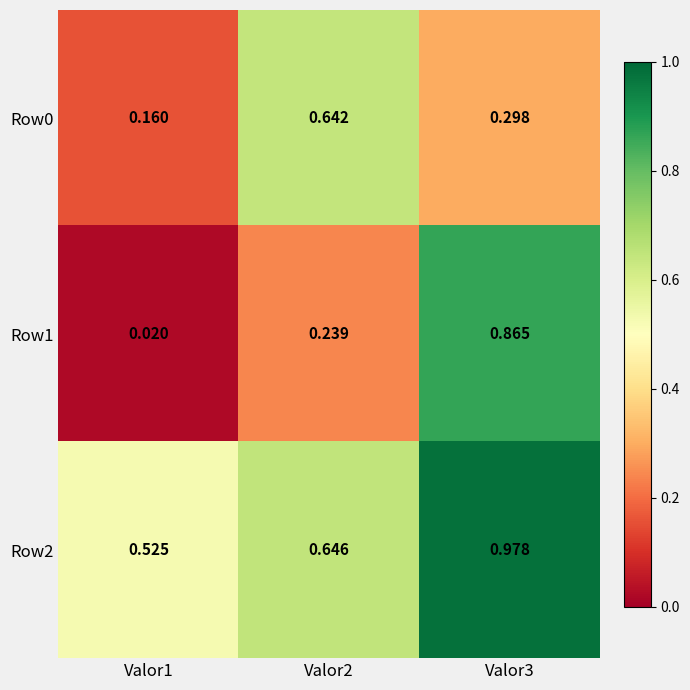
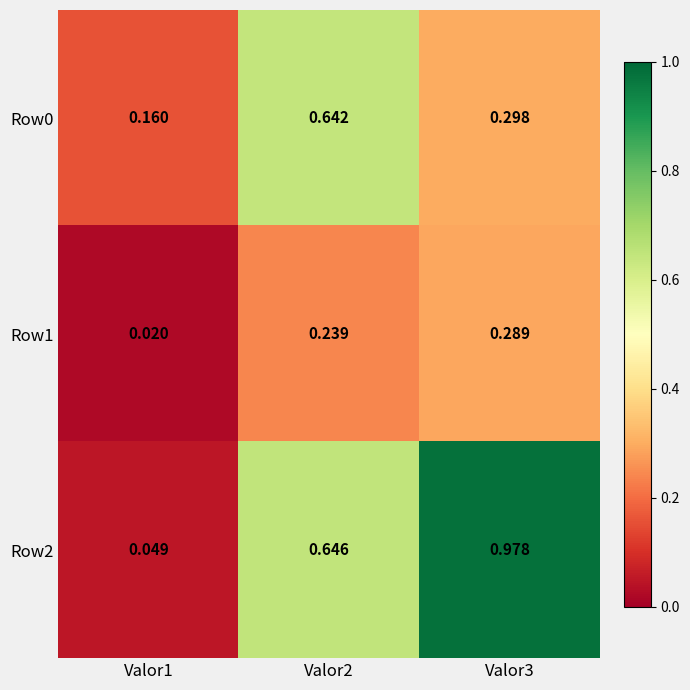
  {
    "Row0": {
      "Valor1": 0.160,
      "Valor2": 0.642,
      "Valor3": 0.298
    },
    "Row1": {
      "Valor1": 0.020,
      "Valor2": 0.239,
-     "Valor3": 0.865
+     "Valor3": 0.289
    },
    "Row2": {
-     "Valor1": 0.525,
+     "Valor1": 0.049,
      "Valor2": 0.646,
      "Valor3": 0.978
    }
  }
